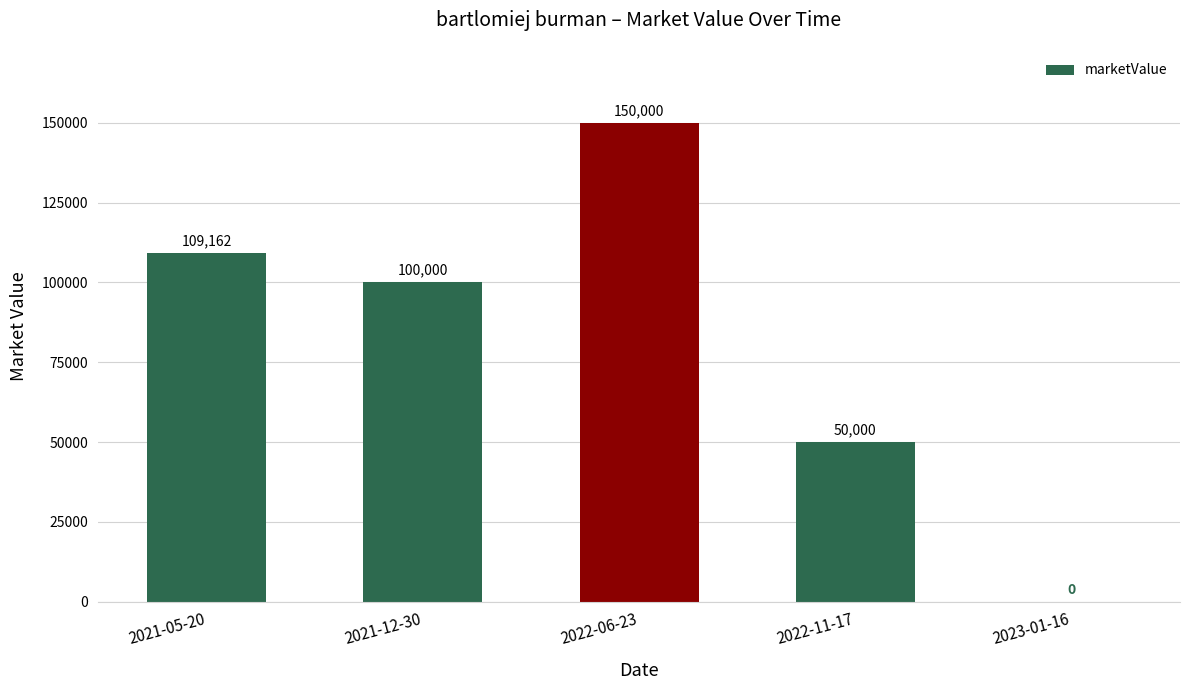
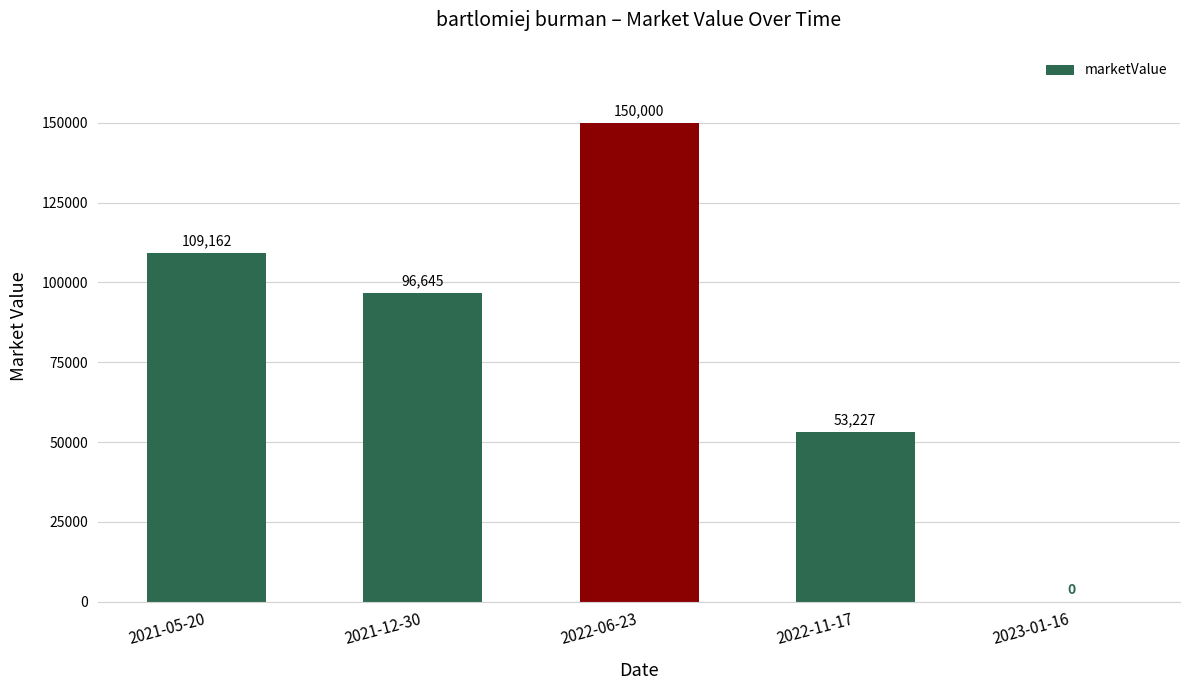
  {
    "2021-05-20": "109,162",
-   "2021-12-30": "100,000",
+   "2021-12-30": "96,645",
    "2022-06-23": "150,000",
-   "2022-11-17": "50,000",
+   "2022-11-17": "53,227",
    "2023-01-16": "0"
  }
